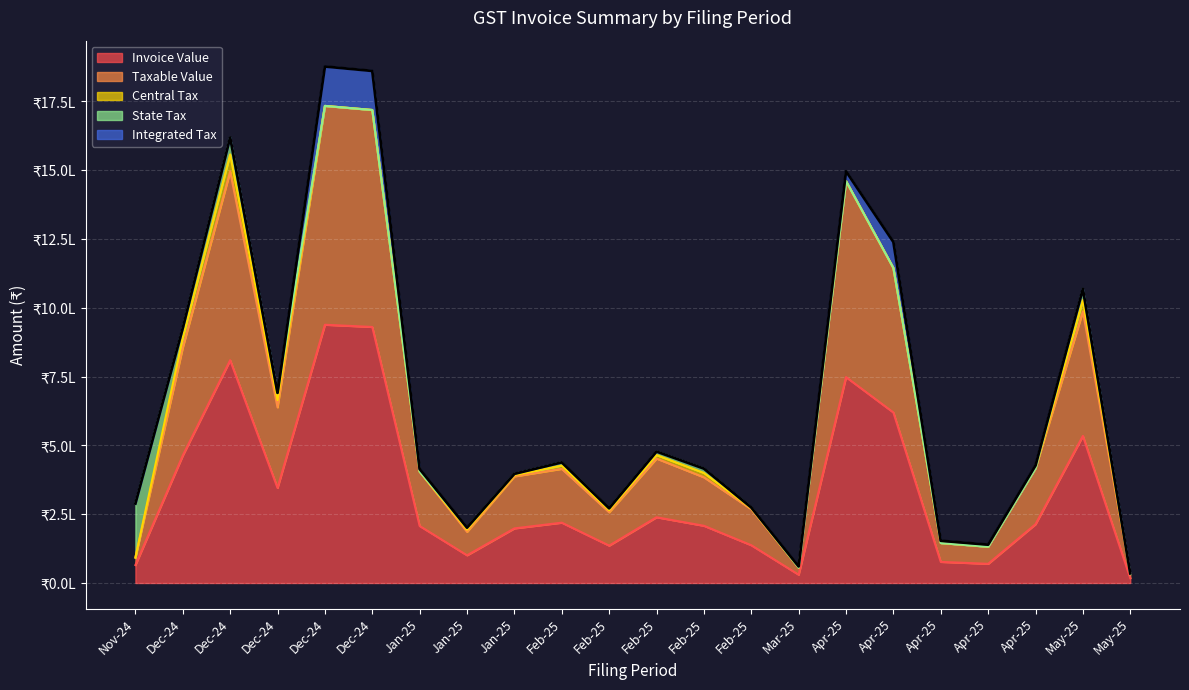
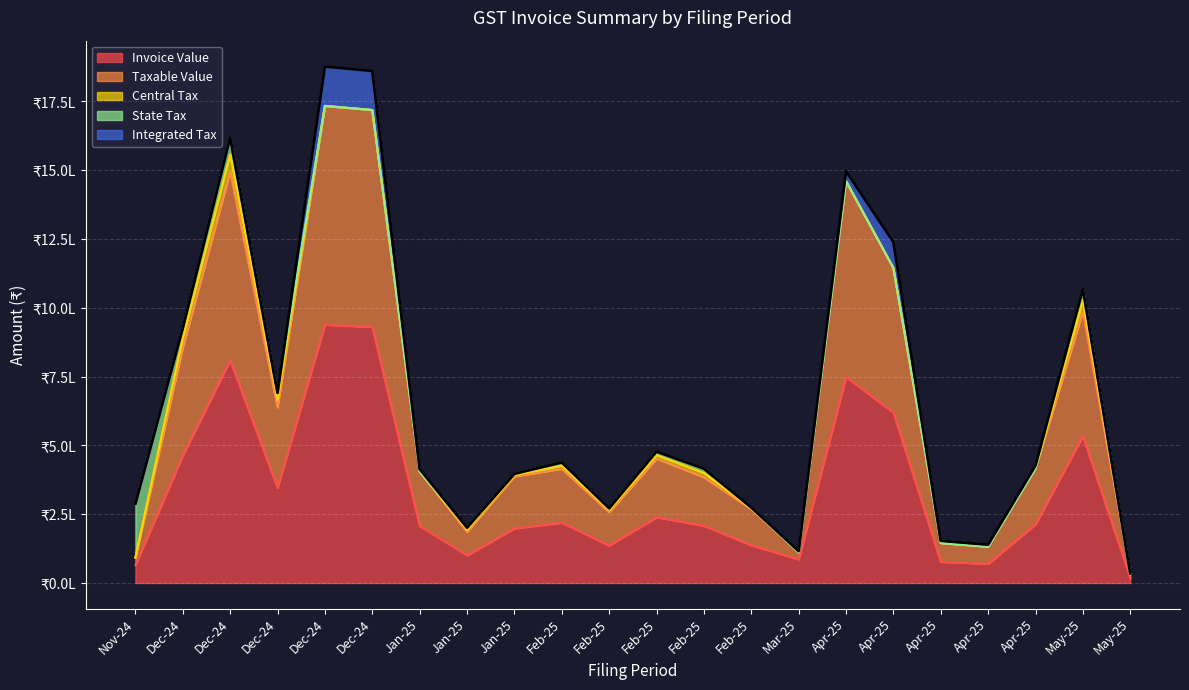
  {
    "Invoice Value": {
      "Nov-24": "₹0.7L",
-     "Mar-25": "₹0.3L"
+     "Mar-25": "₹0.9L"
    }
  }
